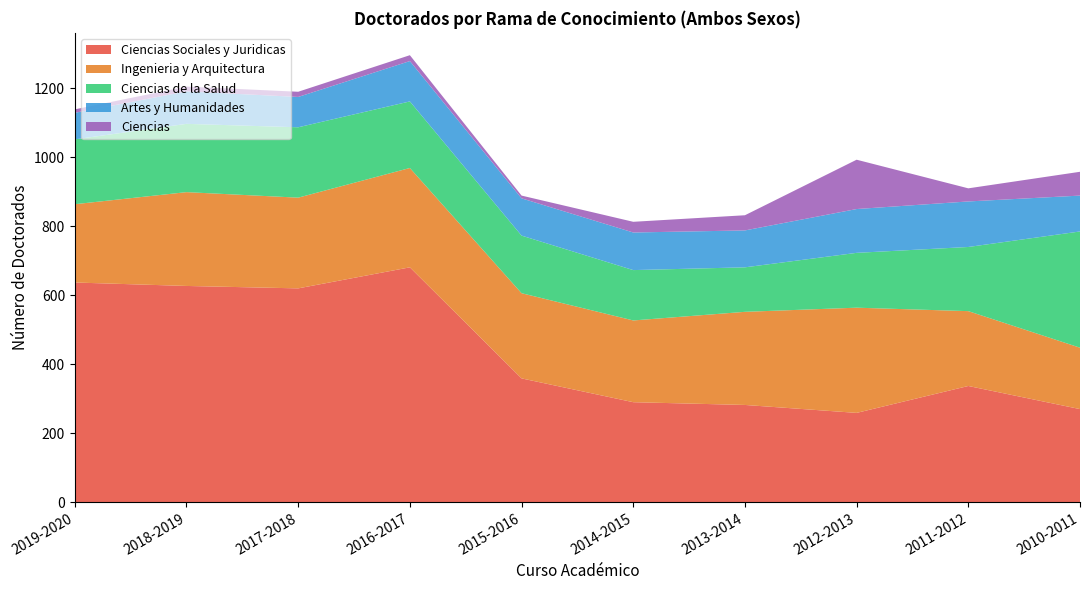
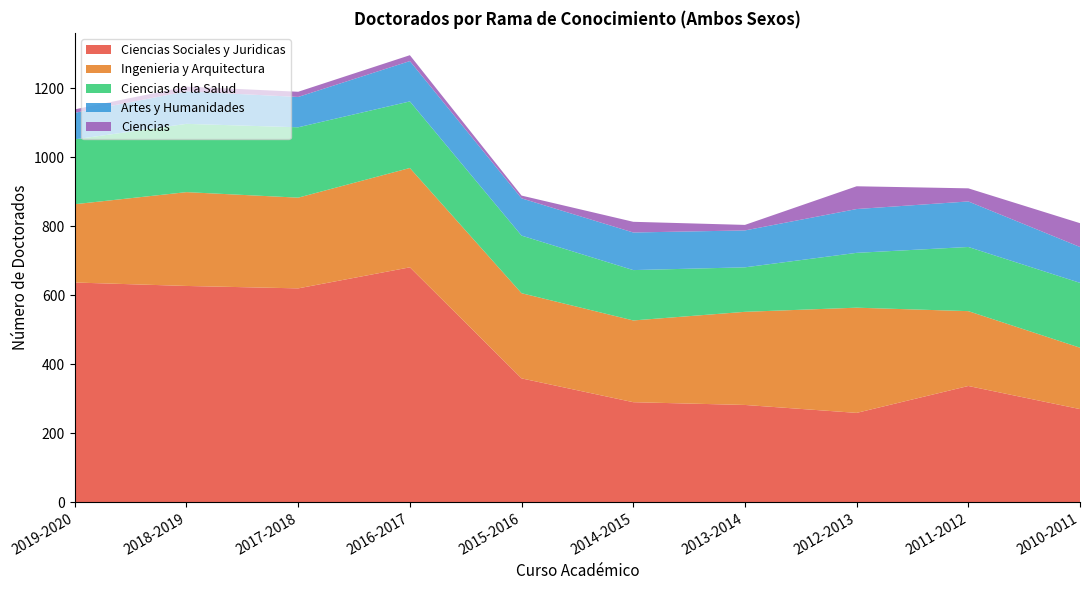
  {
    "Ciencias de la Salud": {
      "2019-2020": 190,
      "2017-2018": 200,
      "2016-2017": 190,
      "2015-2016": 170,
      "2014-2015": 150,
      "2013-2014": 130,
      "2012-2013": 160,
      "2011-2012": 190,
-     "2010-2011": 340
+     "2010-2011": 190
    },
    "Artes y Humanidades": {
      "2019-2020": 80,
      "2017-2018": 90,
      "2016-2017": 120,
      "2015-2016": 110,
      "2014-2015": 110,
      "2013-2014": 110,
      "2012-2013": 130,
      "2011-2012": 130,
      "2010-2011": 100
    },
    "Ciencias": {
      "2019-2020": 10,
      "2017-2018": 20,
      "2016-2017": 20,
      "2015-2016": 10,
      "2014-2015": 30,
-     "2013-2014": 40,
-     "2012-2013": 140,
+     "2013-2014": 20,
+     "2012-2013": 70,
      "2011-2012": 40,
      "2010-2011": 70
    }
  }
